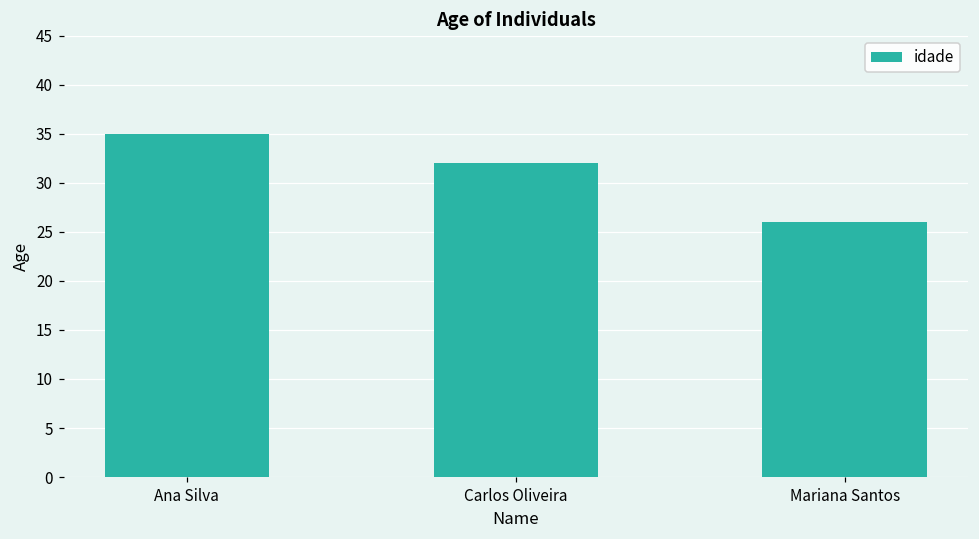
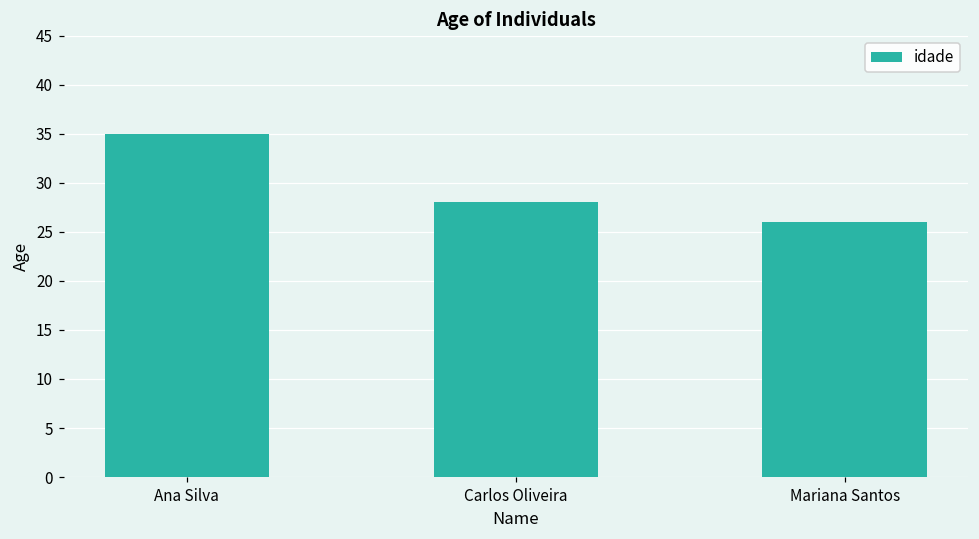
  {
    "Ana Silva": 35,
-   "Carlos Oliveira": 32,
+   "Carlos Oliveira": 28,
    "Mariana Santos": 26
  }
